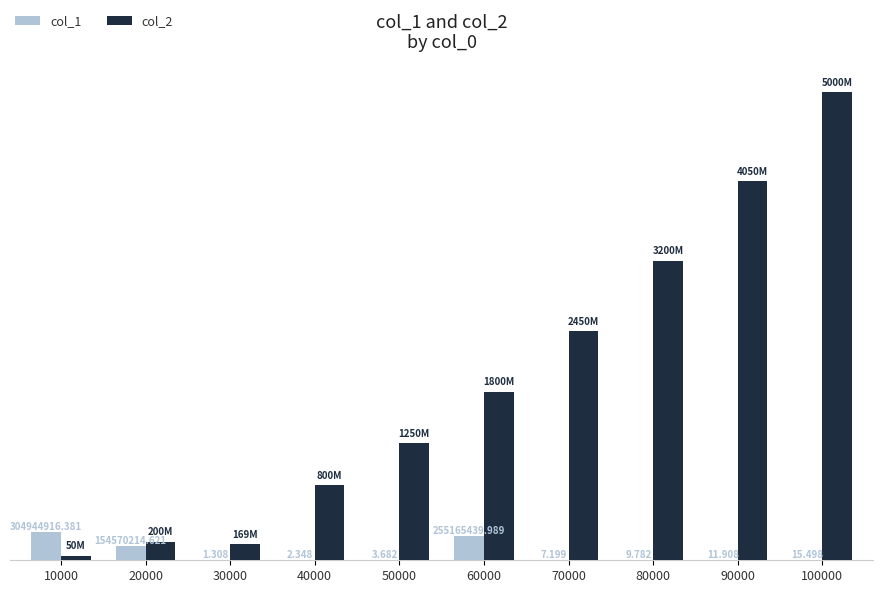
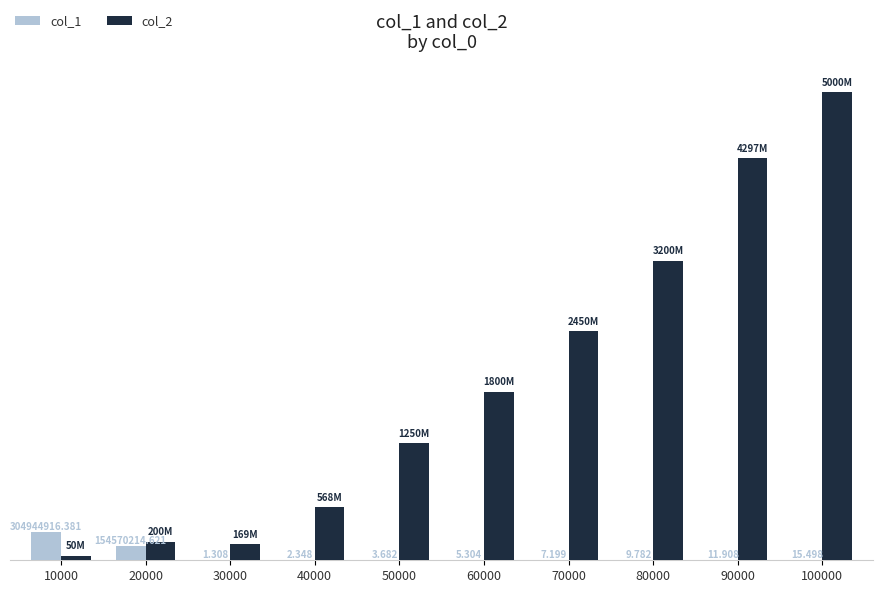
  {
    "col_1": {
      "10000": "304944916.381",
      "20000": "154570214.621",
      "30000": "1.308",
      "40000": "2.348",
      "50000": "3.682",
-     "60000": "255165439.989",
+     "60000": "5.304",
      "70000": "7.199",
      "80000": "9.782",
      "90000": "11.908",
      "100000": "15.498"
    },
    "col_2": {
      "10000": "50M",
      "20000": "200M",
      "30000": "169M",
-     "40000": "800M",
+     "40000": "568M",
      "50000": "1250M",
      "60000": "1800M",
      "70000": "2450M",
      "80000": "3200M",
-     "90000": "4050M",
+     "90000": "4297M",
      "100000": "5000M"
    }
  }
